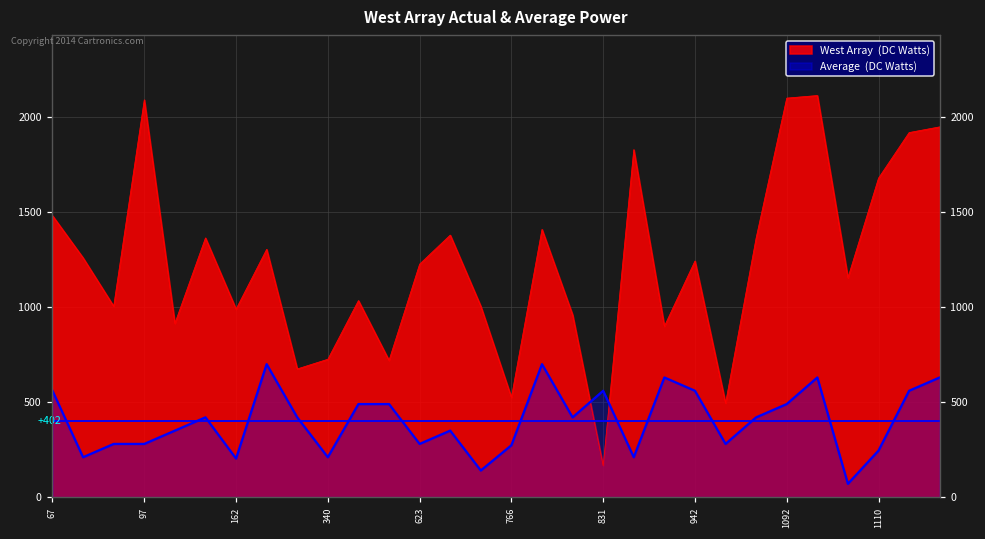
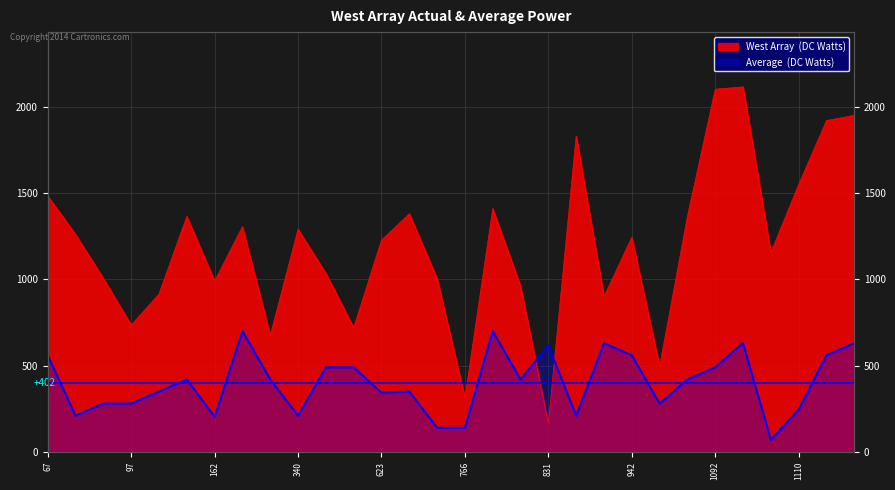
  {
    "West Array (DC Watts)": {
      "67": 1480,
-     "97": 2090,
+     "97": 740,
      "162": 990,
-     "340": 730,
+     "340": 1290,
      "623": 1230,
-     "766": 530,
+     "766": 310,
      "831": 170,
      "942": 1240,
      "1092": 2100,
-     "1110": 1680
+     "1110": 1550
    },
    "Average (DC Watts)": {
      "97": 280,
      "162": 200,
      "340": 210,
-     "623": 280,
-     "766": 270,
-     "831": 560,
+     "623": 340,
+     "766": 140,
+     "831": 620,
      "942": 560,
      "1092": 490,
      "1110": 250
    }
  }
